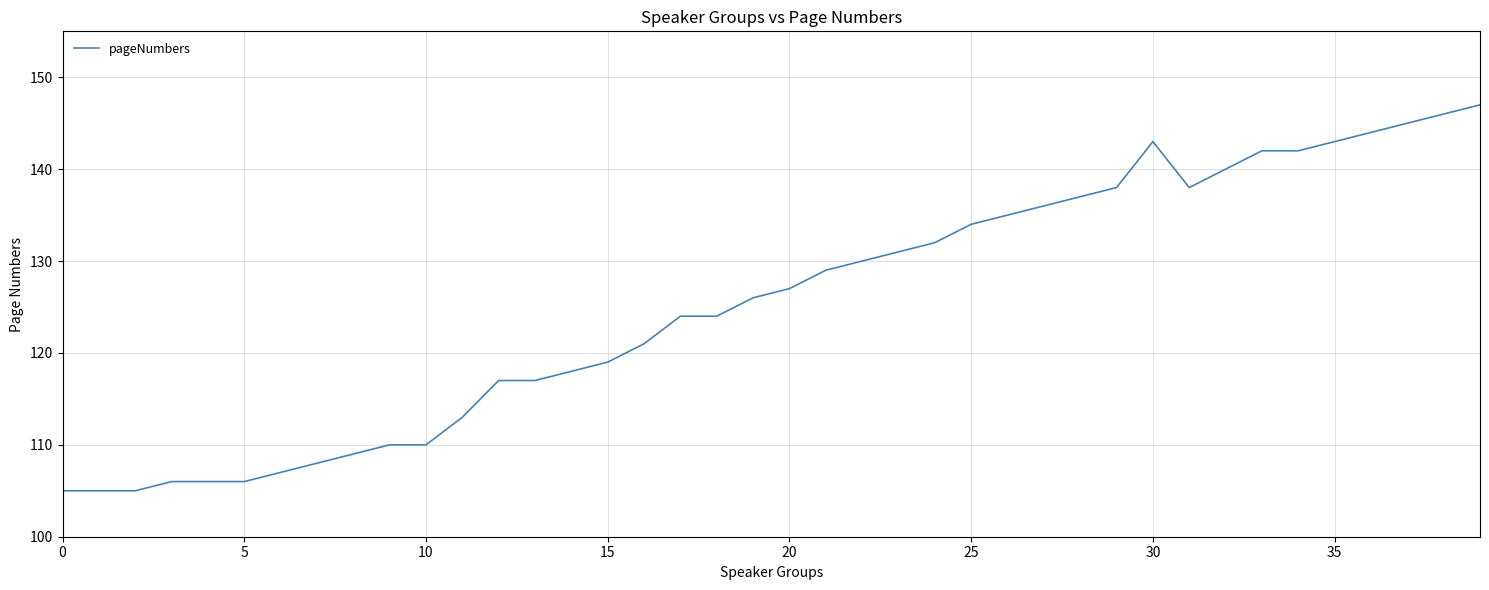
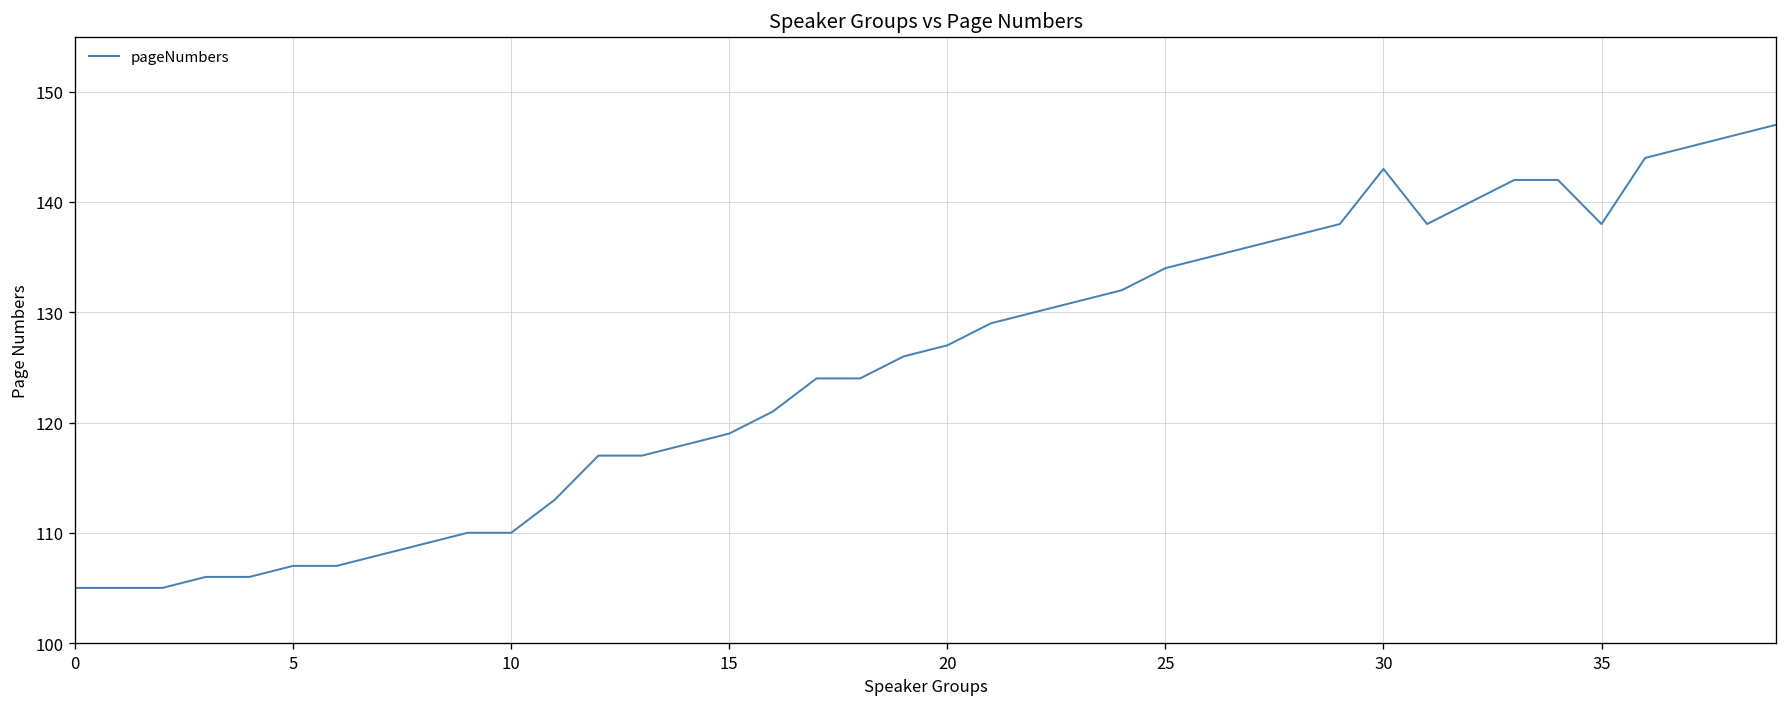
  {
    "0": 105,
-   "5": 106,
+   "5": 107,
    "10": 110,
    "15": 119,
    "20": 127,
    "25": 134,
    "30": 143,
-   "35": 143
+   "35": 138
  }
